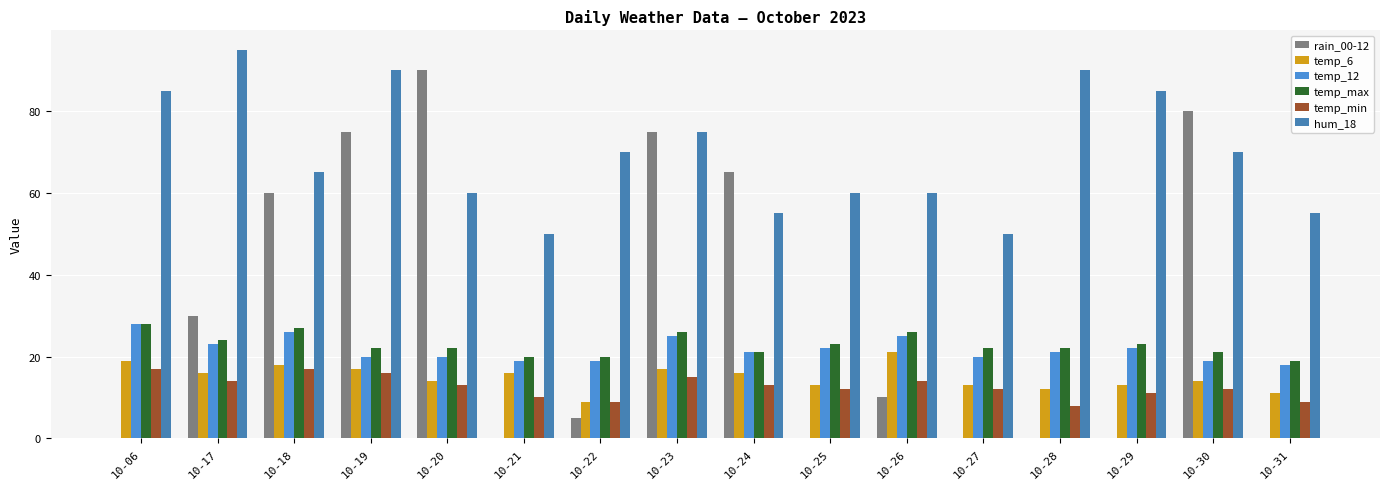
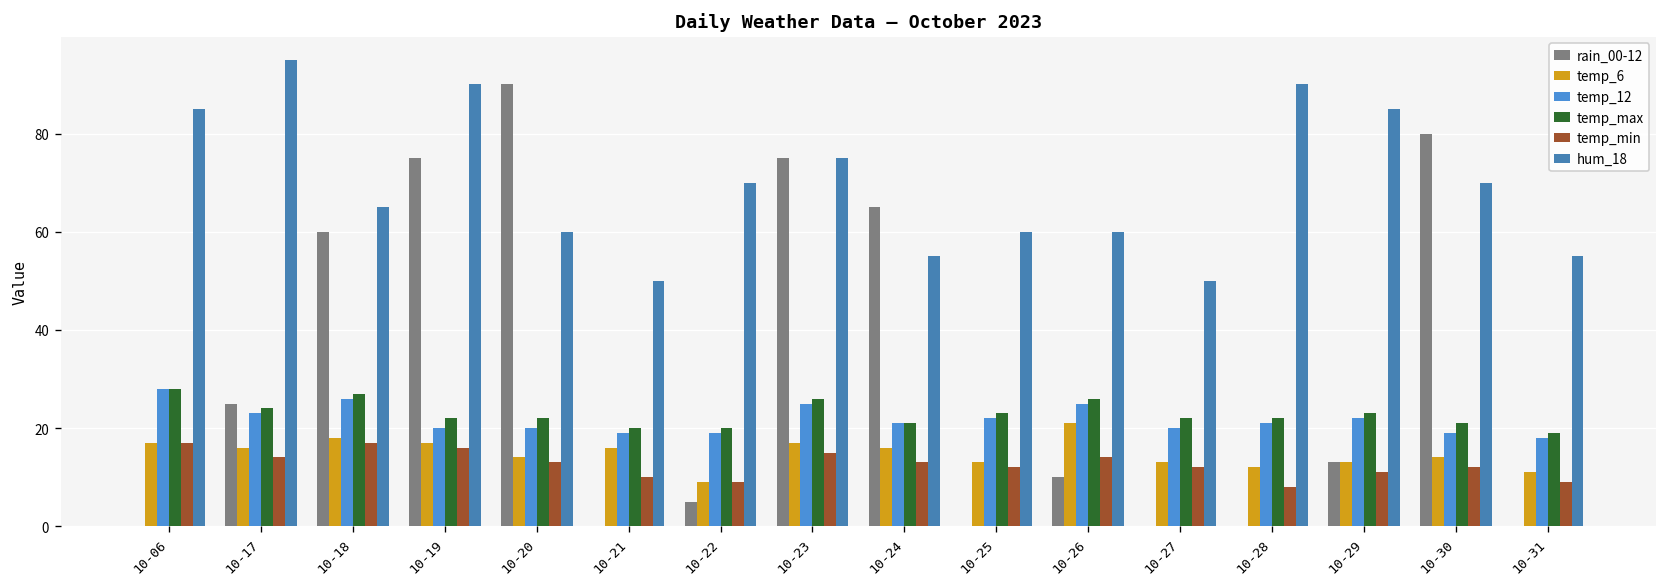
  {
    "rain_00-12": {
      "10-06": 0,
-     "10-17": 30,
+     "10-17": 25,
      "10-18": 60,
      "10-19": 75,
      "10-20": 90,
      "10-21": 0,
      "10-22": 5,
      "10-23": 75,
      "10-24": 65,
      "10-25": 0,
      "10-26": 10,
      "10-27": 0,
      "10-28": 0,
-     "10-29": 0,
+     "10-29": 13,
      "10-30": 80,
      "10-31": 0
    },
    "temp_6": {
-     "10-06": 19,
+     "10-06": 17,
      "10-17": 16,
      "10-18": 18,
      "10-19": 17,
      "10-20": 14,
      "10-21": 16,
      "10-22": 9,
      "10-23": 17,
      "10-24": 16,
      "10-25": 13,
      "10-26": 21,
      "10-27": 13,
      "10-28": 12,
      "10-29": 13,
      "10-30": 14,
      "10-31": 11
    },
    "temp_max": {
      "10-06": 28,
      "10-17": 24,
      "10-18": 27,
      "10-19": 22,
      "10-20": 22,
      "10-21": 20,
      "10-22": 20,
      "10-23": 26,
      "10-24": 21,
      "10-25": 23,
      "10-26": 26,
      "10-27": 22,
      "10-28": 22,
      "10-29": 23,
      "10-30": 21,
      "10-31": 19
    },
    "temp_min": {
      "10-06": 17,
      "10-17": 14,
      "10-18": 17,
      "10-19": 16,
      "10-20": 13,
      "10-21": 10,
      "10-22": 9,
      "10-23": 15,
      "10-24": 13,
      "10-25": 12,
      "10-26": 14,
      "10-27": 12,
      "10-28": 8,
      "10-29": 11,
      "10-30": 12,
      "10-31": 9
    }
  }
